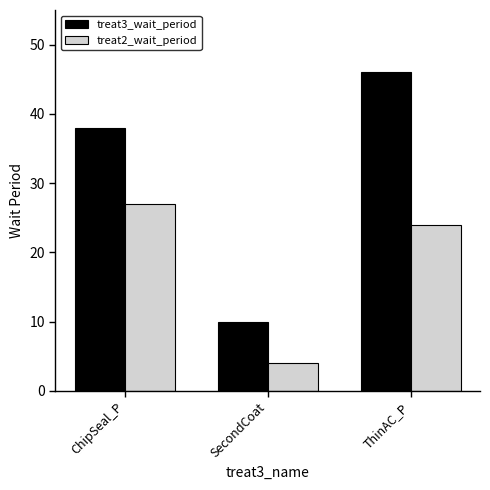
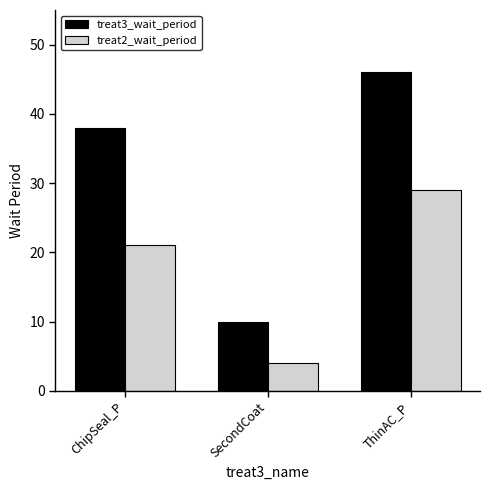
  {
    "treat3_wait_period": {
      "ChipSeal_P": 38,
      "SecondCoat": 10,
      "ThinAC_P": 46
    },
    "treat2_wait_period": {
-     "ChipSeal_P": 27,
+     "ChipSeal_P": 21,
      "SecondCoat": 4,
-     "ThinAC_P": 24
+     "ThinAC_P": 29
    }
  }
